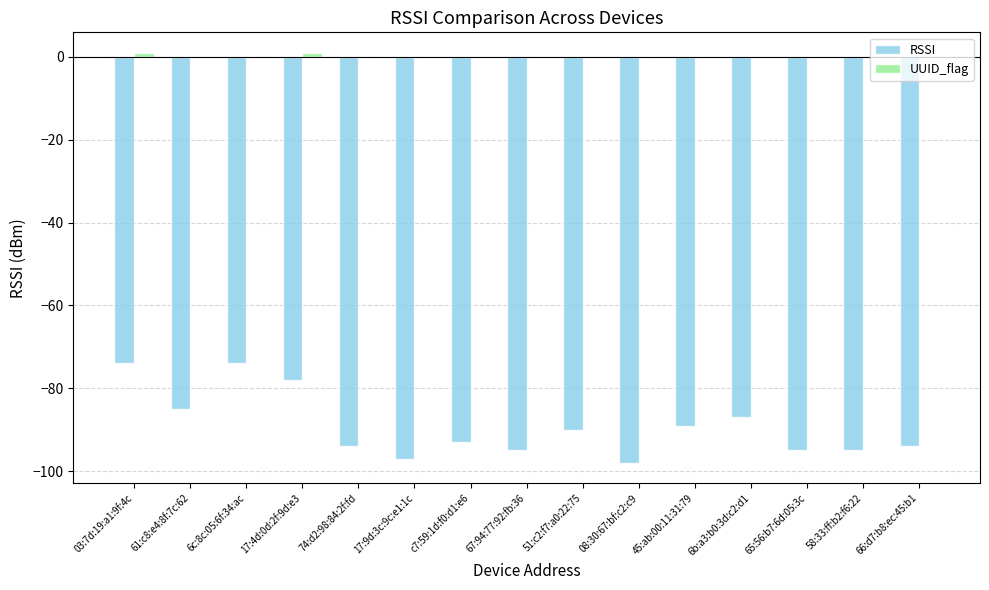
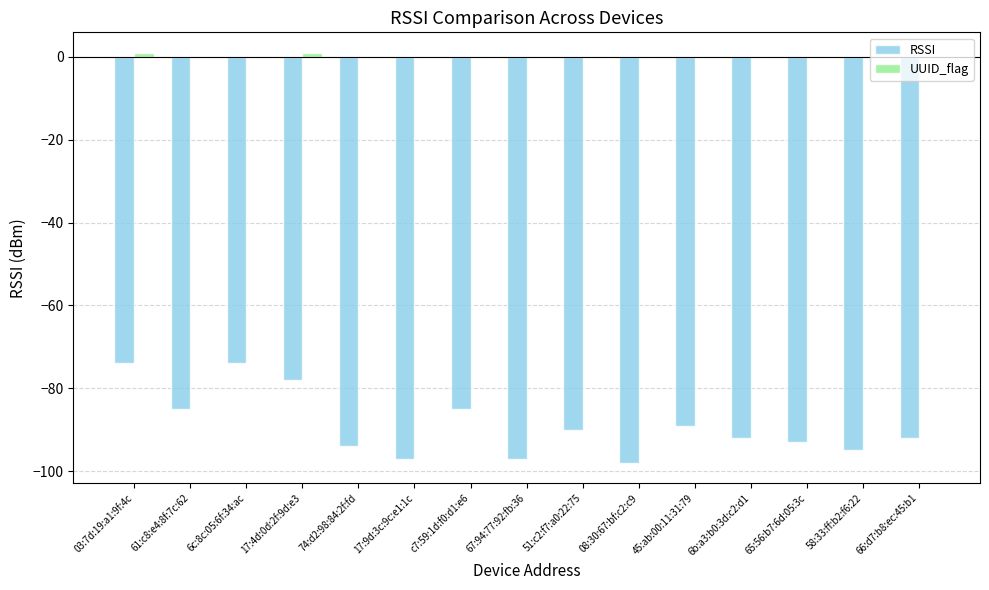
  {
    "RSSI": {
      "03:7d:19:a1:9f:4c": -74,
      "61:c8:e4:8f:7c:62": -85,
      "6c:8c:05:6f:34:ac": -74,
      "17:4d:0d:2f:9d:e3": -78,
      "74:d2:98:84:2f:fd": -94,
      "17:9d:3c:9c:e1:1c": -97,
-     "c7:59:1d:f0:d1:e6": -93,
-     "67:94:77:92:fb:36": -95,
+     "c7:59:1d:f0:d1:e6": -85,
+     "67:94:77:92:fb:36": -97,
      "51:c2:f7:a0:22:75": -90,
      "08:30:67:bf:c2:c9": -98,
      "45:ab:00:11:31:79": -89,
-     "6b:a3:b0:3d:c2:d1": -87,
-     "65:56:b7:6d:05:3c": -95,
+     "6b:a3:b0:3d:c2:d1": -92,
+     "65:56:b7:6d:05:3c": -93,
      "58:33:ff:b2:f6:22": -95,
-     "66:d7:b8:ec:45:b1": -94
+     "66:d7:b8:ec:45:b1": -92
    },
    "UUID_flag": {
      "03:7d:19:a1:9f:4c": 1,
      "61:c8:e4:8f:7c:62": 0,
      "6c:8c:05:6f:34:ac": 0,
      "17:4d:0d:2f:9d:e3": 1,
      "74:d2:98:84:2f:fd": 0,
      "17:9d:3c:9c:e1:1c": 0,
      "c7:59:1d:f0:d1:e6": 0,
      "67:94:77:92:fb:36": 0,
      "51:c2:f7:a0:22:75": 0,
      "08:30:67:bf:c2:c9": 0,
      "45:ab:00:11:31:79": 0,
      "6b:a3:b0:3d:c2:d1": 0,
      "65:56:b7:6d:05:3c": 0
    }
  }
